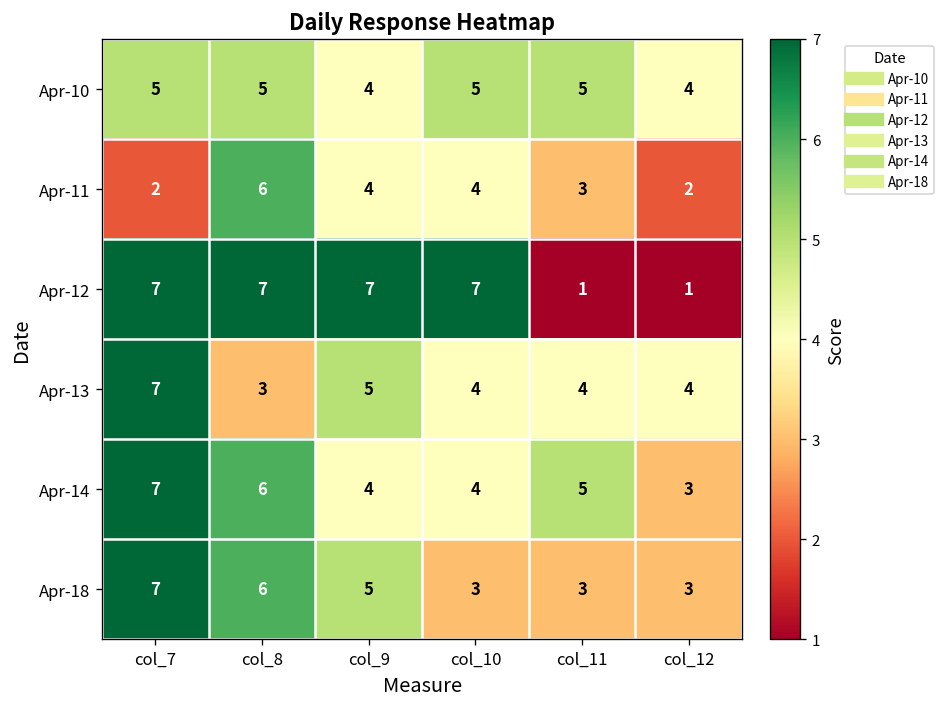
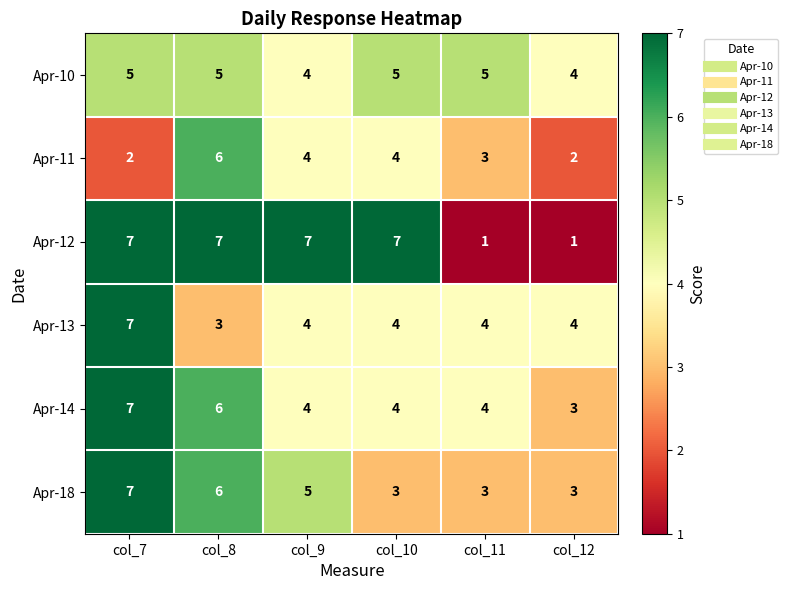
  {
    "Apr-10": {
      "col_7": 5,
      "col_8": 5,
      "col_9": 4,
      "col_10": 5,
      "col_11": 5,
      "col_12": 4
    },
    "Apr-11": {
      "col_7": 2,
      "col_8": 6,
      "col_9": 4,
      "col_10": 4,
      "col_11": 3,
      "col_12": 2
    },
    "Apr-12": {
      "col_7": 7,
      "col_8": 7,
      "col_9": 7,
      "col_10": 7,
      "col_11": 1,
      "col_12": 1
    },
    "Apr-13": {
      "col_7": 7,
      "col_8": 3,
-     "col_9": 5,
+     "col_9": 4,
      "col_10": 4,
      "col_11": 4,
      "col_12": 4
    },
    "Apr-14": {
      "col_7": 7,
      "col_8": 6,
      "col_9": 4,
      "col_10": 4,
-     "col_11": 5,
+     "col_11": 4,
      "col_12": 3
    },
    "Apr-18": {
      "col_7": 7,
      "col_8": 6,
      "col_9": 5,
      "col_10": 3,
      "col_11": 3,
      "col_12": 3
    }
  }
